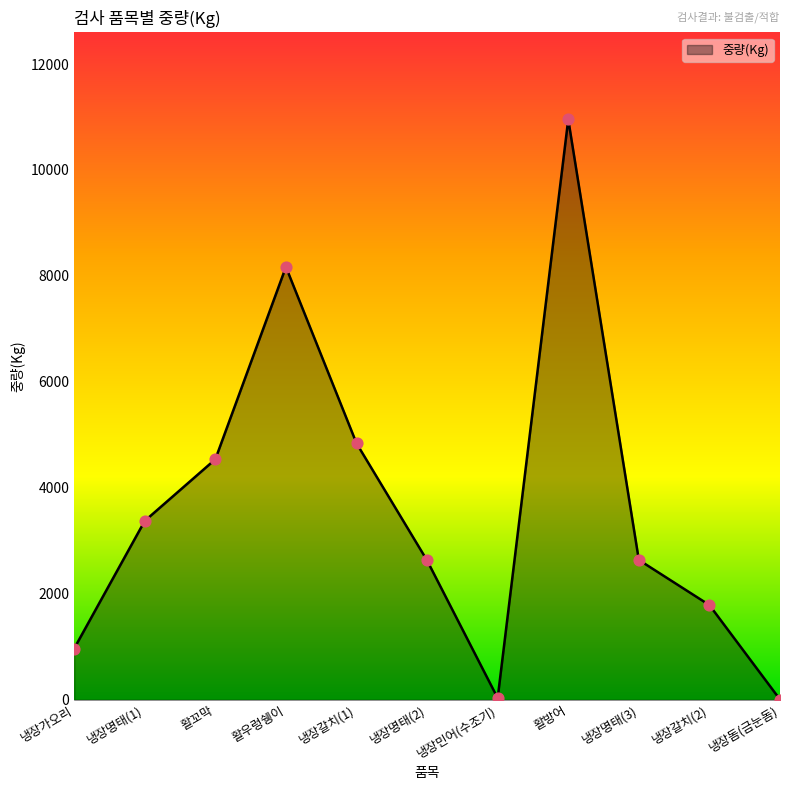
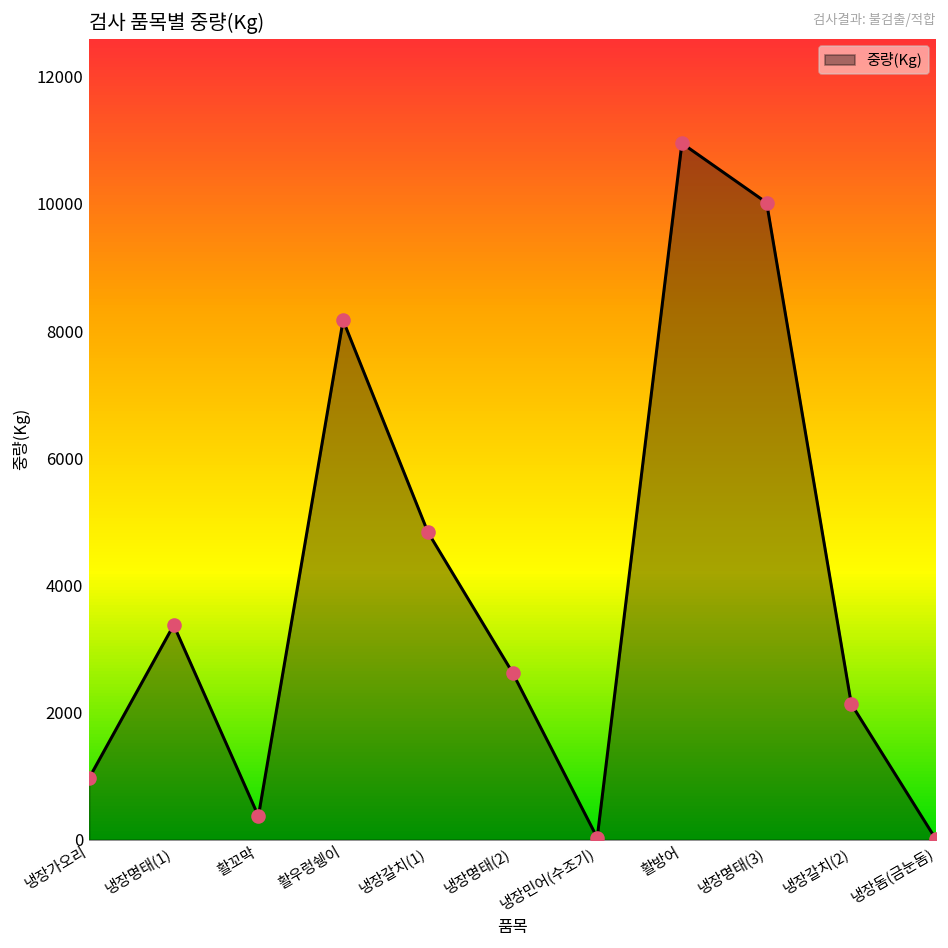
  {
    "냉장가오리": 1000,
    "냉장명태(1)": 3400,
-   "활꼬막": 4500,
+   "활꼬막": 400,
    "활우렁쉥이": 8200,
    "냉장갈치(1)": 4800,
    "냉장명태(2)": 2600,
    "냉장민어(수조기)": 0,
    "활방어": 11000,
-   "냉장명태(3)": 2600,
-   "냉장갈치(2)": 1800,
+   "냉장명태(3)": 10000,
+   "냉장갈치(2)": 2100,
    "냉장돔(금눈돔)": 0
  }
